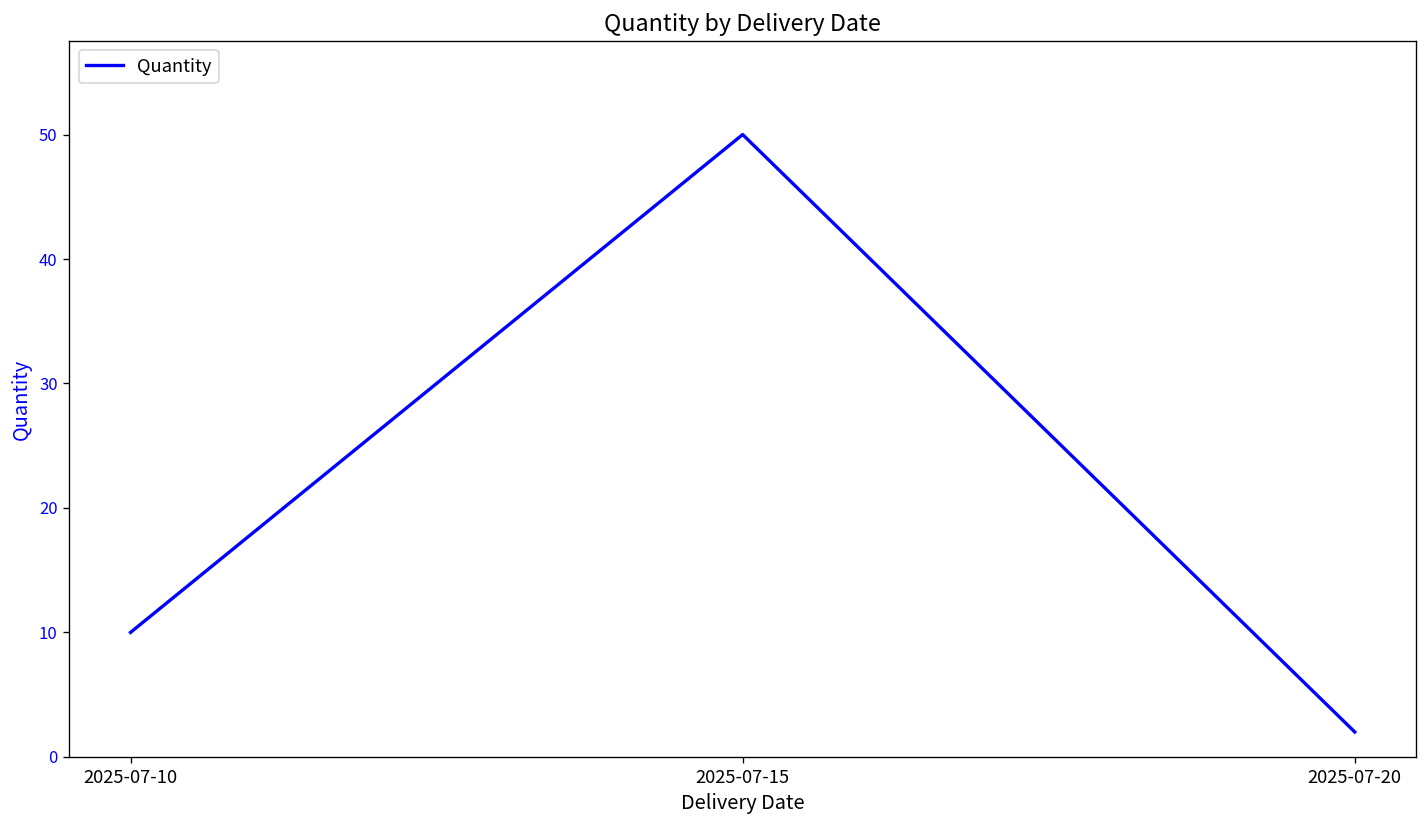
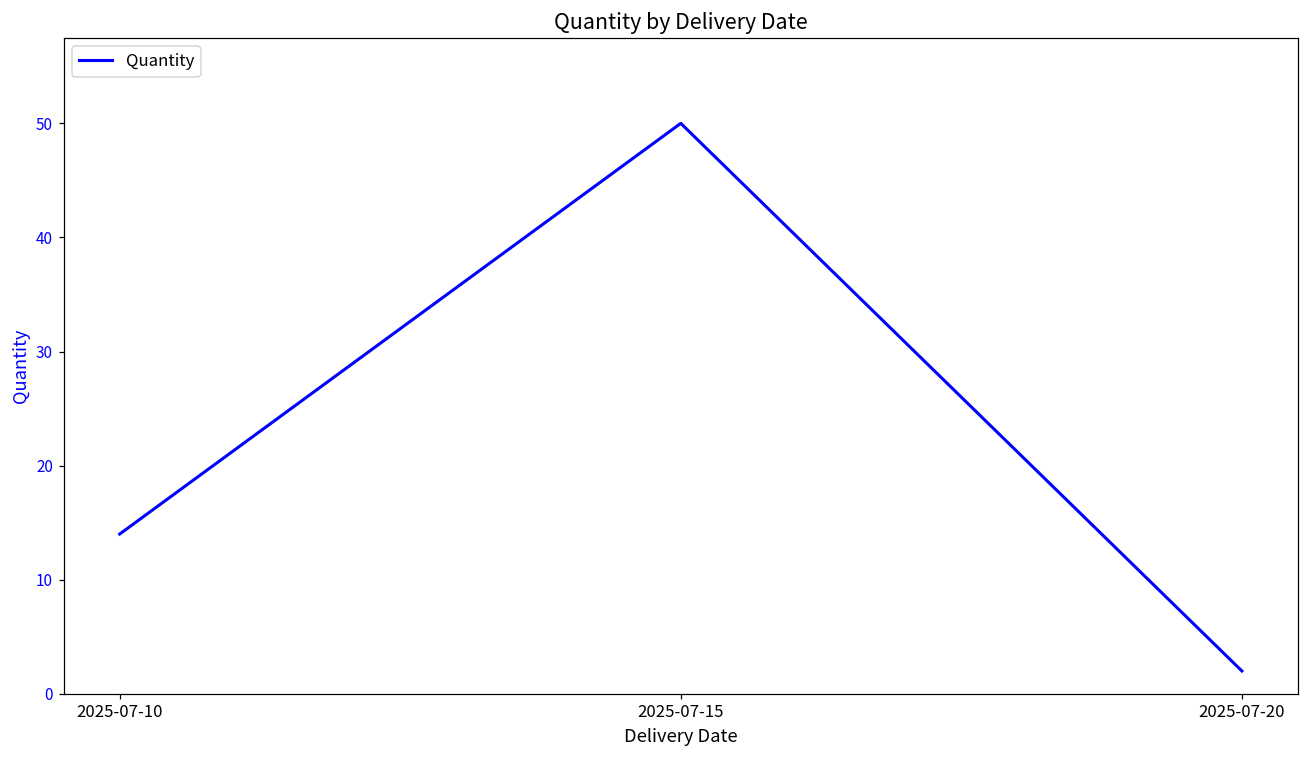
  {
-   "2025-07-10": 10,
+   "2025-07-10": 14,
    "2025-07-15": 50,
    "2025-07-20": 2
  }
